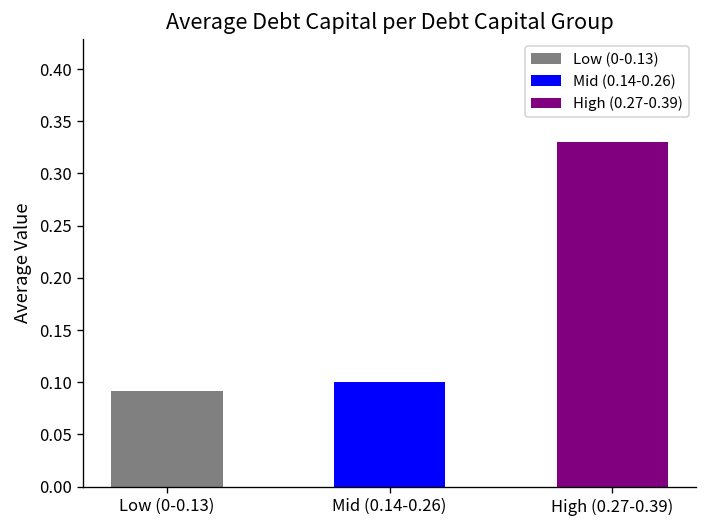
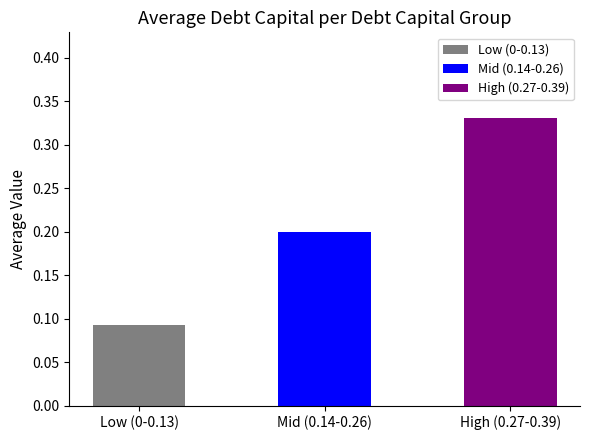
  {
    "Low (0-0.13)": 0.09,
-   "Mid (0.14-0.26)": 0.1,
+   "Mid (0.14-0.26)": 0.2,
    "High (0.27-0.39)": 0.33
  }
